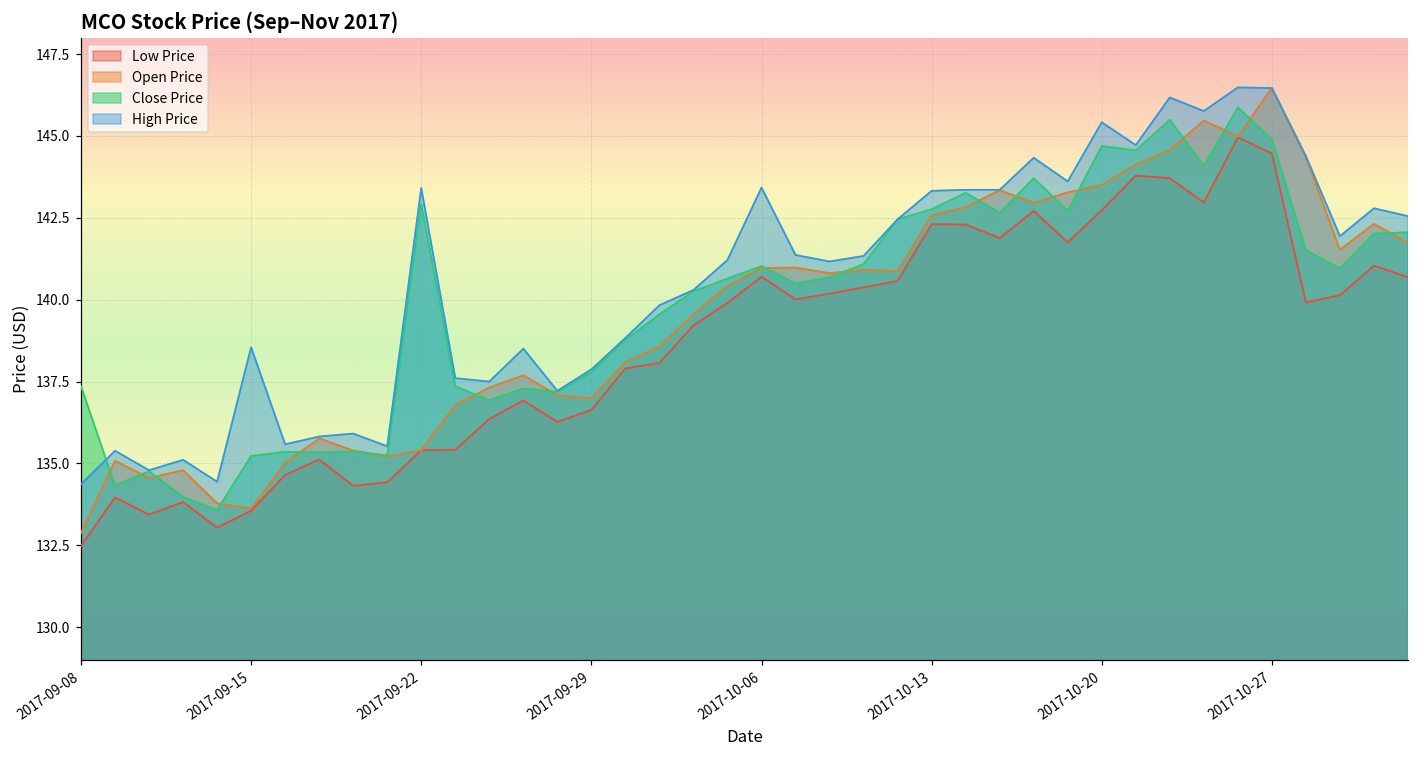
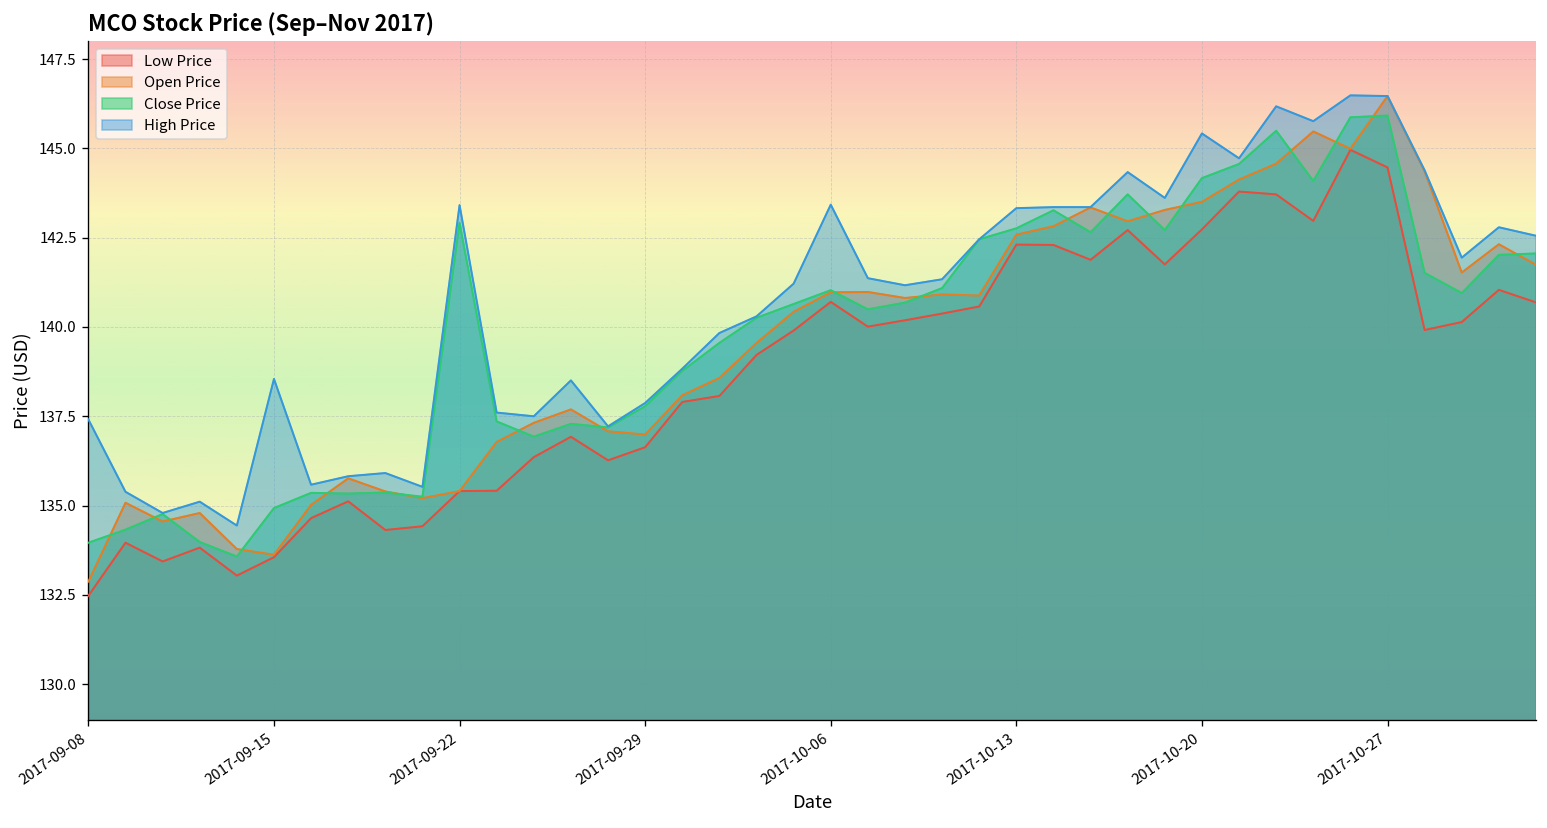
  {
    "Close Price": {
-     "2017-09-08": 137.4,
-     "2017-09-15": 135.2,
+     "2017-09-08": 134.0,
+     "2017-09-15": 134.9,
      "2017-09-22": 142.9,
      "2017-09-29": 137.8,
      "2017-10-13": 142.8,
-     "2017-10-20": 144.7,
-     "2017-10-27": 144.9
+     "2017-10-20": 144.2,
+     "2017-10-27": 145.9
    },
    "High Price": {
-     "2017-09-08": 134.4,
+     "2017-09-08": 137.4,
      "2017-09-15": 138.5,
      "2017-09-22": 143.4,
      "2017-09-29": 137.9,
      "2017-10-06": 143.4,
      "2017-10-13": 143.3,
      "2017-10-20": 145.4
    }
  }
